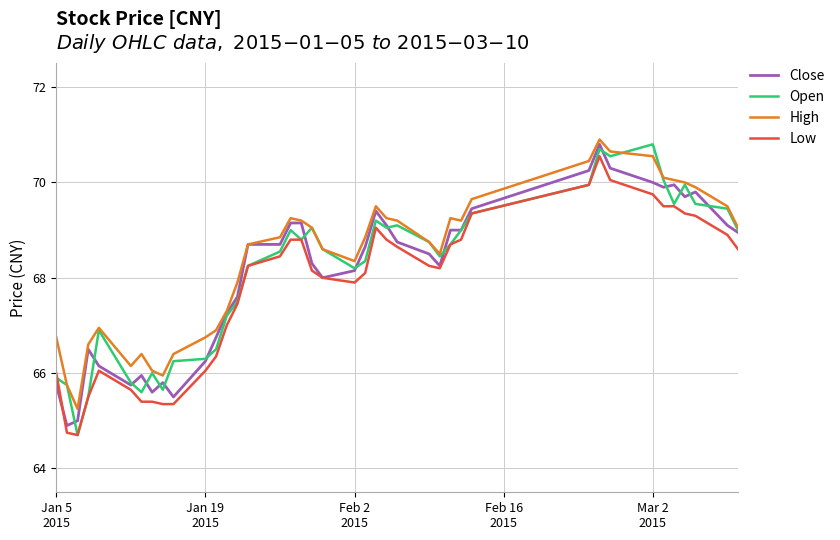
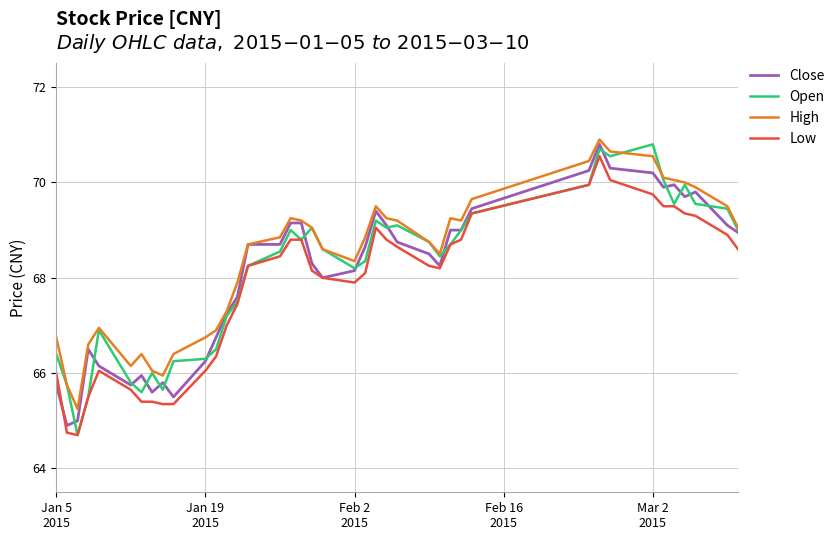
  {
    "Close": {
      "Jan 5 2015": 65.8,
-     "Mar 2 2015": 70.0
+     "Mar 2 2015": 70.2
    },
    "Open": {
-     "Jan 5 2015": 65.9,
+     "Jan 5 2015": 66.4,
      "Mar 2 2015": 70.8
    }
  }
